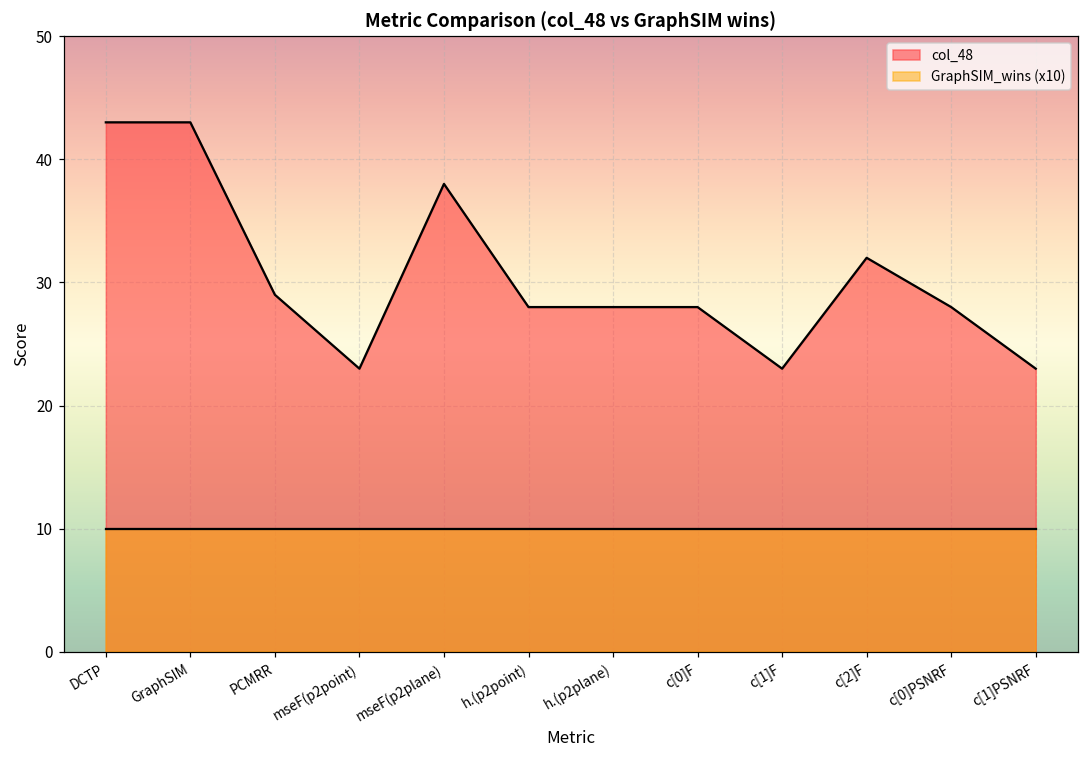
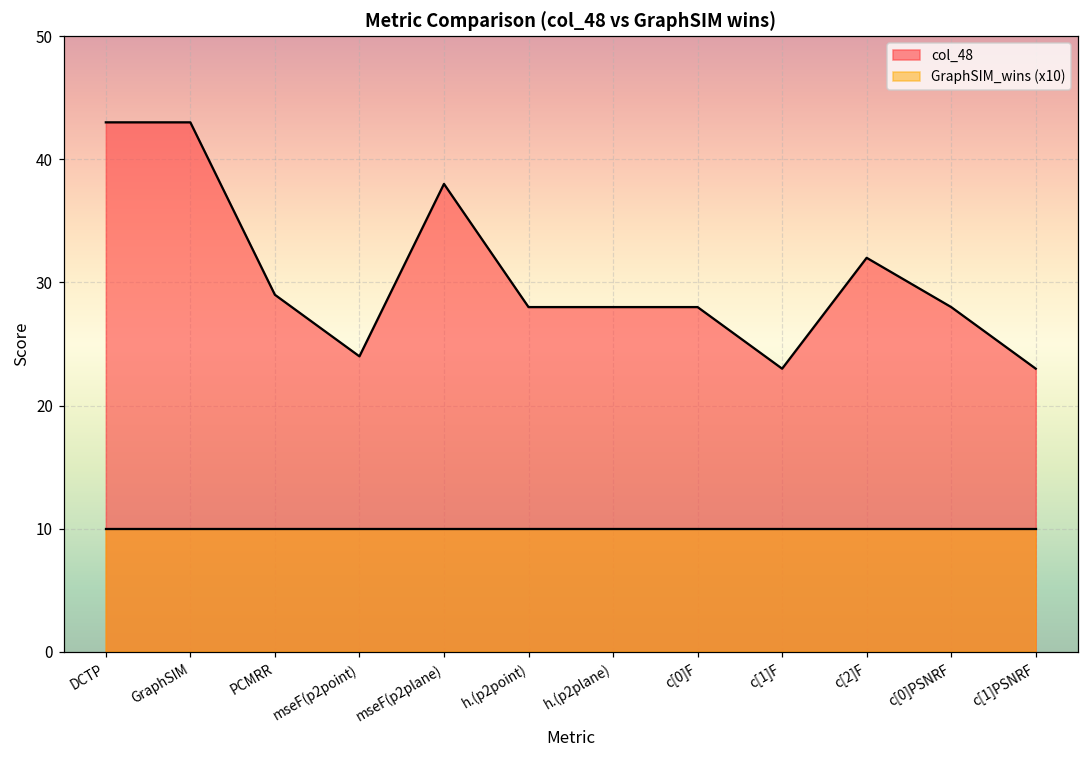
  {
    "col_48": {
      "DCTP": 43,
      "GraphSIM": 43,
      "PCMRR": 29,
-     "mseF(p2point)": 23,
+     "mseF(p2point)": 24,
      "mseF(p2plane)": 38,
      "h.(p2point)": 28,
      "h.(p2plane)": 28,
      "c[0]F": 28,
      "c[1]F": 23,
      "c[2]F": 32,
      "c[0]PSNRF": 28,
      "c[1]PSNRF": 23
    },
    "GraphSIM_wins (x10)": {
      "DCTP": 10,
      "GraphSIM": 10,
      "PCMRR": 10,
      "mseF(p2point)": 10,
      "mseF(p2plane)": 10,
      "h.(p2point)": 10,
      "h.(p2plane)": 10,
      "c[0]F": 10,
      "c[1]F": 10,
      "c[2]F": 10,
      "c[0]PSNRF": 10,
      "c[1]PSNRF": 10
    }
  }
